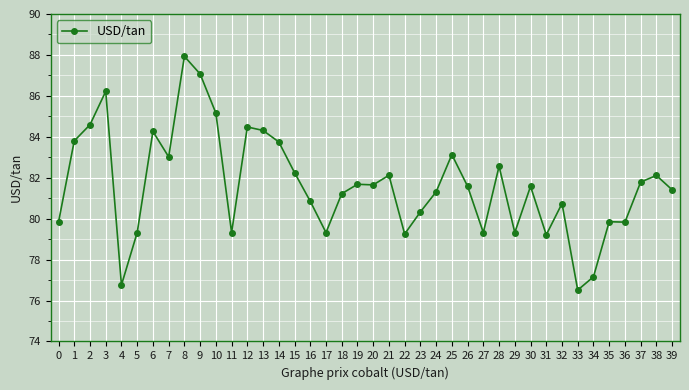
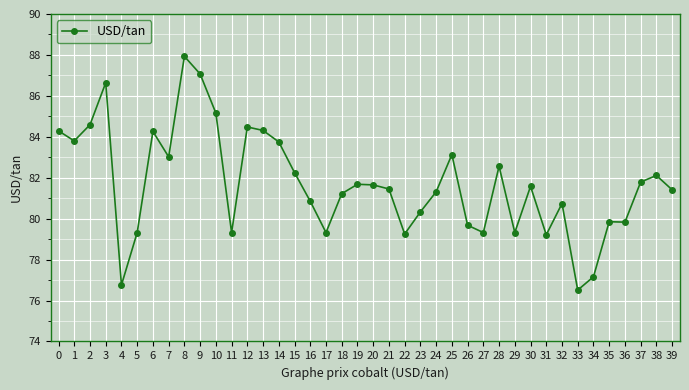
  {
-   "0": 79.8,
+   "0": 84.3,
    "1": 83.8,
    "2": 84.6,
-   "3": 86.2,
+   "3": 86.6,
    "4": 76.8,
    "5": 79.3,
    "6": 84.3,
    "7": 83.0,
    "8": 87.9,
    "9": 87.1,
    "10": 85.2,
    "11": 79.3,
    "12": 84.5,
    "13": 84.3,
    "14": 83.8,
    "15": 82.3,
    "16": 80.9,
    "17": 79.3,
    "18": 81.2,
    "19": 81.7,
    "20": 81.7,
-   "21": 82.1,
+   "21": 81.5,
    "22": 79.3,
    "23": 80.3,
    "24": 81.3,
    "25": 83.1,
-   "26": 81.6,
+   "26": 79.7,
    "27": 79.3,
    "28": 82.6,
    "29": 79.3,
    "30": 81.6,
    "31": 79.2,
    "32": 80.7,
    "33": 76.5,
    "34": 77.2,
    "35": 79.9,
    "36": 79.8,
    "37": 81.8,
    "38": 82.1,
    "39": 81.4
  }
